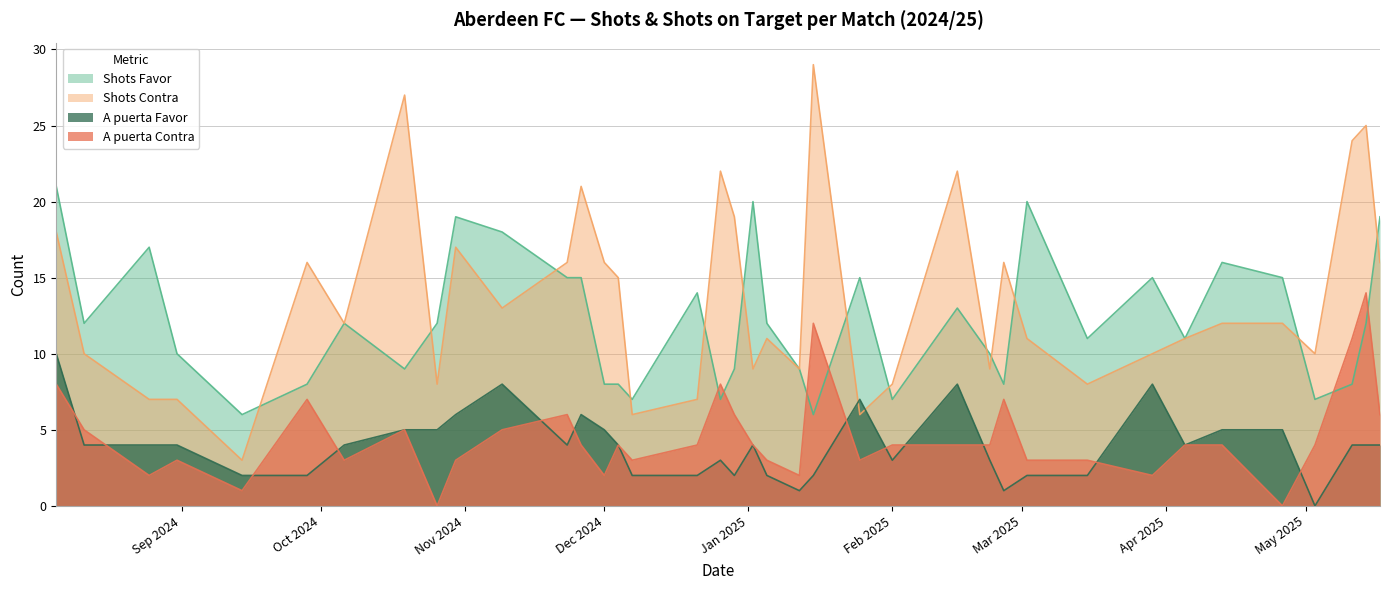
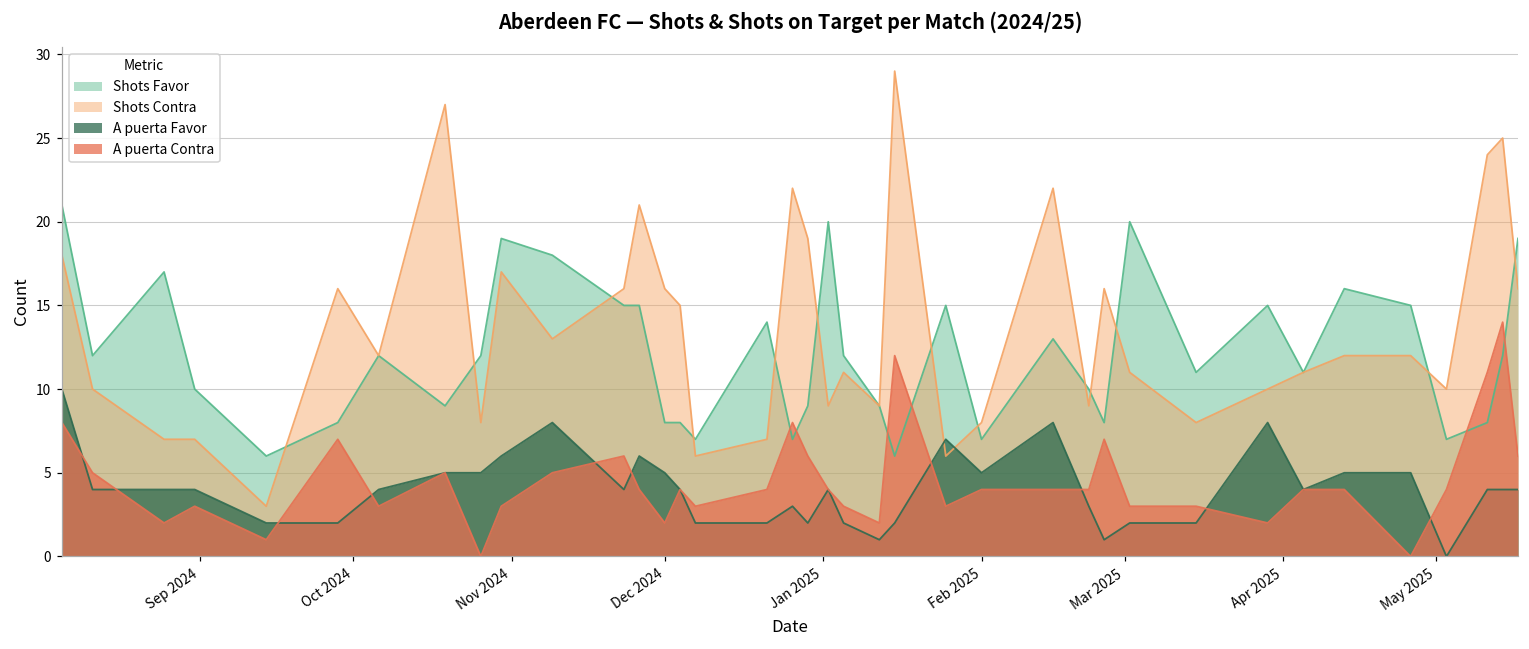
  {
    "Shots Favor": {
      "Dec 2024": 8,
      "Feb 2025": 7
    },
    "A puerta Favor": {
      "Dec 2024": 5,
-     "Feb 2025": 3
+     "Feb 2025": 5
    }
  }
